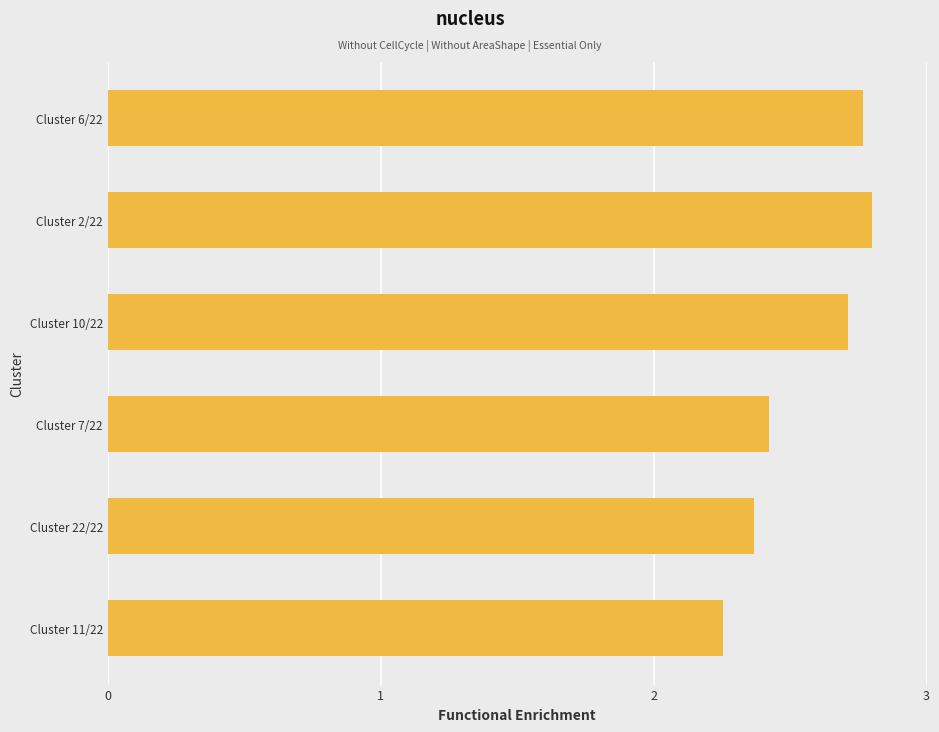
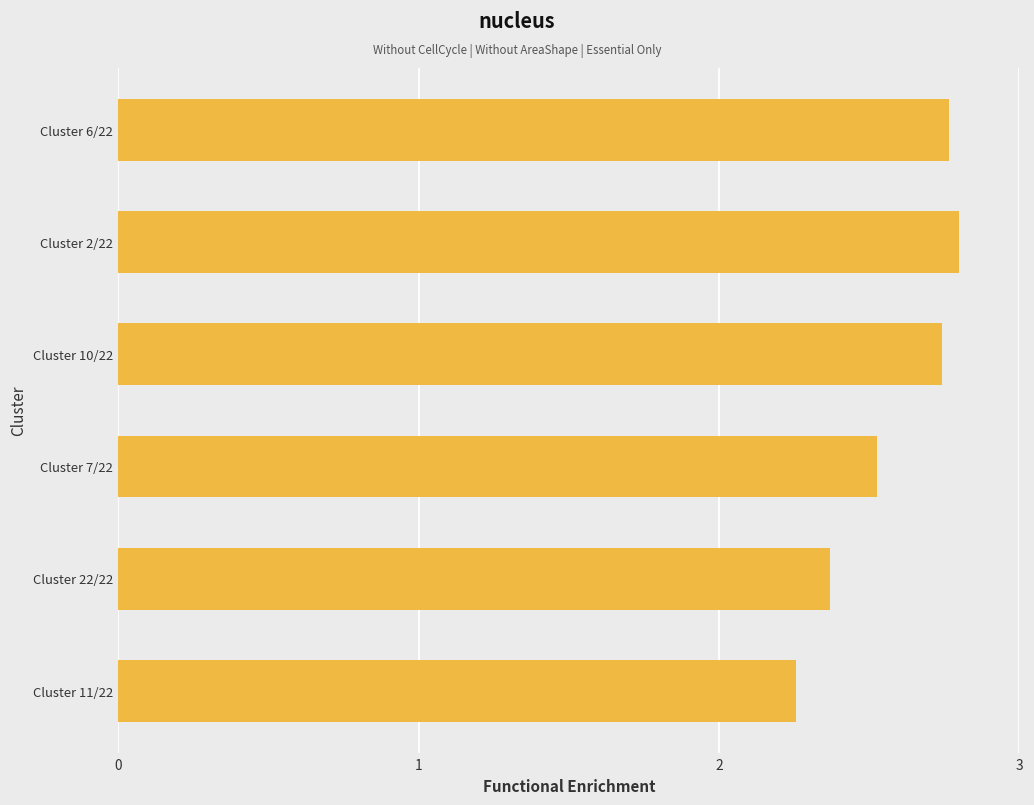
  {
    "Cluster 6/22": 2.77,
    "Cluster 2/22": 2.80,
-   "Cluster 10/22": 2.71,
-   "Cluster 7/22": 2.42,
+   "Cluster 10/22": 2.74,
+   "Cluster 7/22": 2.53,
    "Cluster 22/22": 2.37,
    "Cluster 11/22": 2.26
  }
